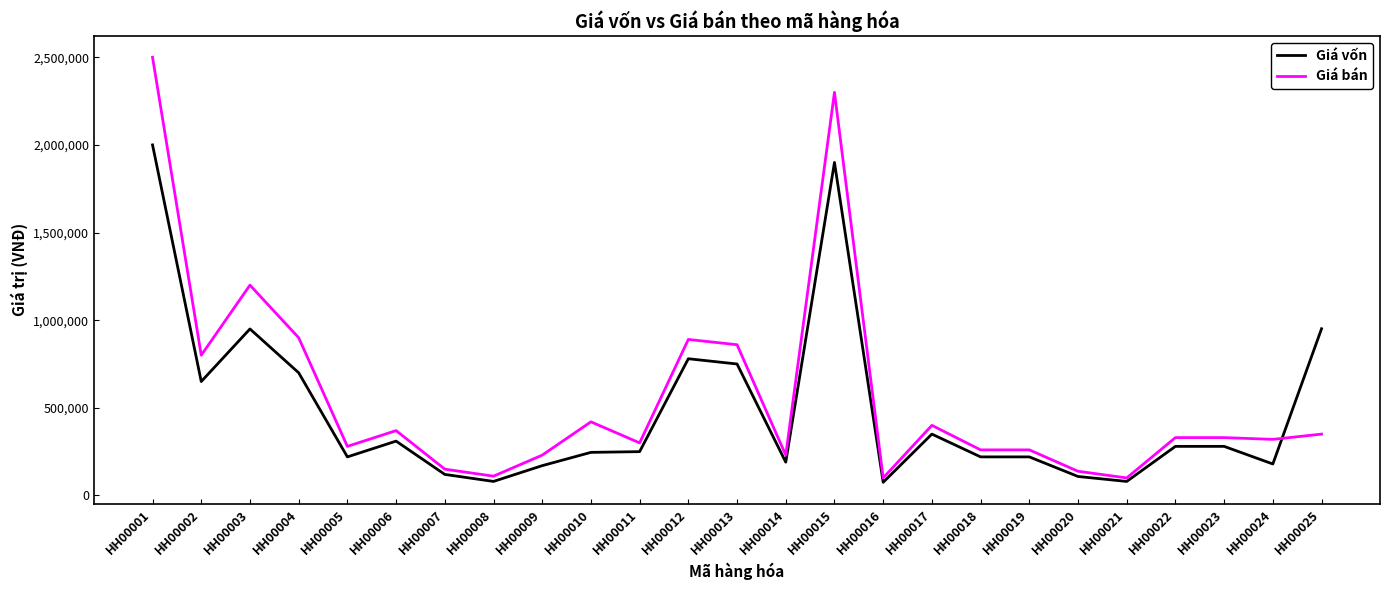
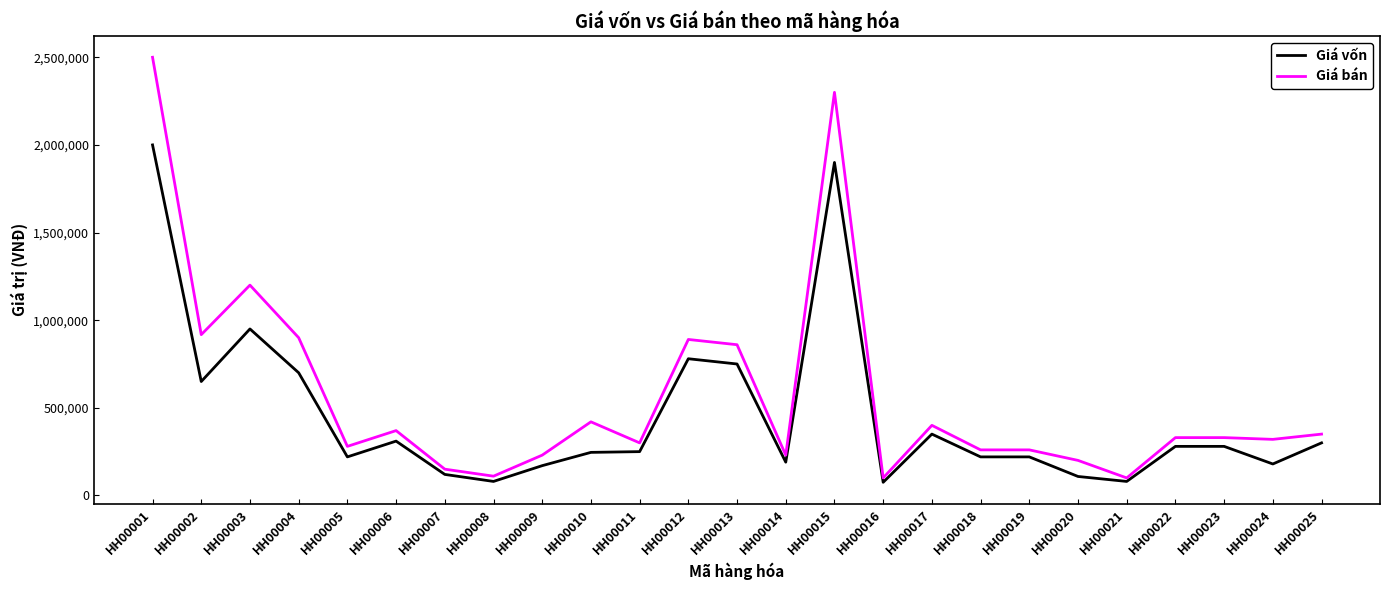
  {
    "Giá vốn": {
      "HH00001": "2,000,000",
      "HH00002": "650,000",
      "HH00003": "950,000",
      "HH00004": "700,000",
      "HH00005": "220,000",
      "HH00006": "310,000",
      "HH00007": "120,000",
      "HH00008": "80,000",
      "HH00009": "170,000",
      "HH00010": "250,000",
      "HH00011": "250,000",
      "HH00012": "780,000",
      "HH00013": "750,000",
      "HH00014": "190,000",
      "HH00015": "1,900,000",
      "HH00016": "80,000",
      "HH00017": "350,000",
      "HH00018": "220,000",
      "HH00019": "220,000",
      "HH00020": "110,000",
      "HH00021": "80,000",
      "HH00022": "280,000",
      "HH00023": "280,000",
      "HH00024": "180,000",
-     "HH00025": "950,000"
+     "HH00025": "300,000"
    },
    "Giá bán": {
      "HH00001": "2,500,000",
-     "HH00002": "800,000",
+     "HH00002": "920,000",
      "HH00003": "1,200,000",
      "HH00004": "900,000",
      "HH00005": "280,000",
      "HH00006": "370,000",
      "HH00007": "150,000",
      "HH00008": "110,000",
      "HH00009": "230,000",
      "HH00010": "420,000",
      "HH00011": "300,000",
      "HH00012": "890,000",
      "HH00013": "860,000",
      "HH00014": "230,000",
      "HH00015": "2,300,000",
      "HH00016": "100,000",
      "HH00017": "400,000",
      "HH00018": "260,000",
      "HH00019": "260,000",
-     "HH00020": "140,000",
+     "HH00020": "200,000",
      "HH00021": "100,000",
      "HH00022": "330,000",
      "HH00023": "330,000",
      "HH00024": "320,000",
      "HH00025": "350,000"
    }
  }
